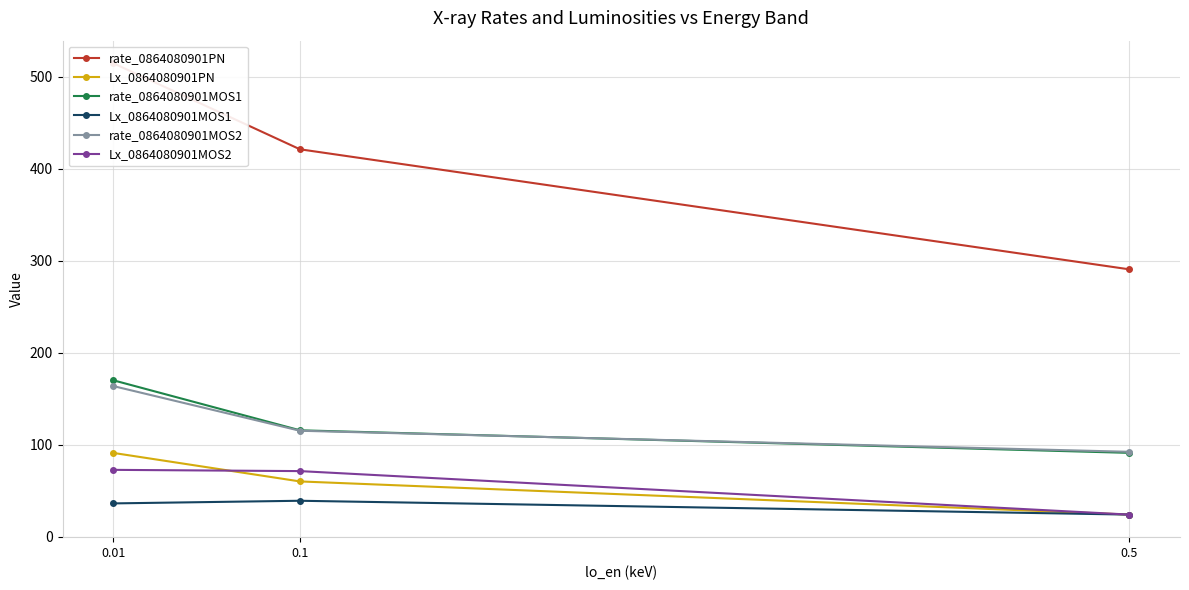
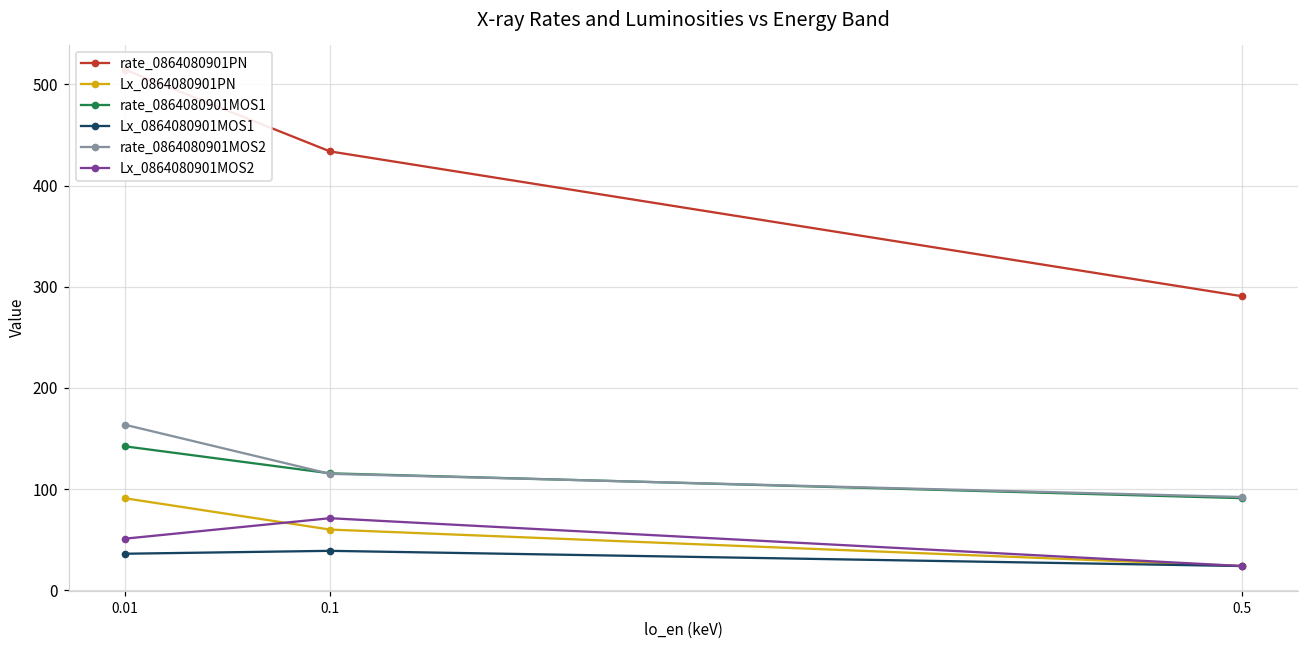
  {
    "rate_0864080901PN": {
-     "0.1": 420,
+     "0.1": 430,
      "0.5": 290
    },
    "Lx_0864080901PN": {
      "0.01": 90,
      "0.1": 60
    },
    "rate_0864080901MOS1": {
-     "0.01": 170
+     "0.01": 140
    },
    "Lx_0864080901MOS1": {
      "0.01": 40,
      "0.1": 40
    },
    "rate_0864080901MOS2": {
      "0.01": 160
    },
    "Lx_0864080901MOS2": {
-     "0.01": 70,
+     "0.01": 50,
      "0.1": 70
    }
  }
